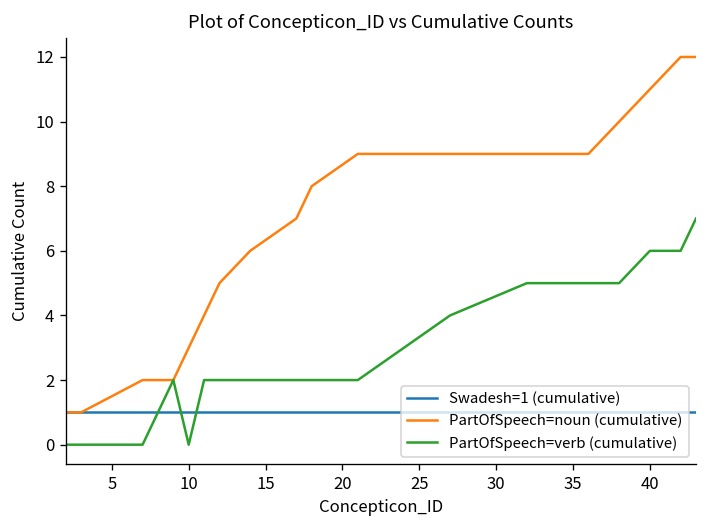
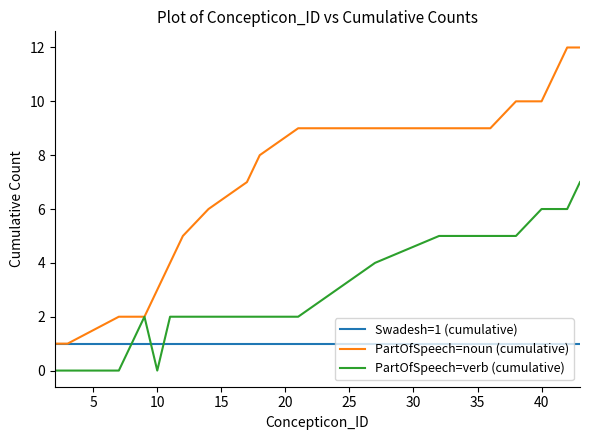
  {
    "Swadesh=1 (cumulative)": {
      "10": 1
    },
    "PartOfSpeech=noun (cumulative)": {
      "10": 3,
-     "40": 11
+     "40": 10
    },
    "PartOfSpeech=verb (cumulative)": {
      "10": 0,
      "40": 6
    }
  }
